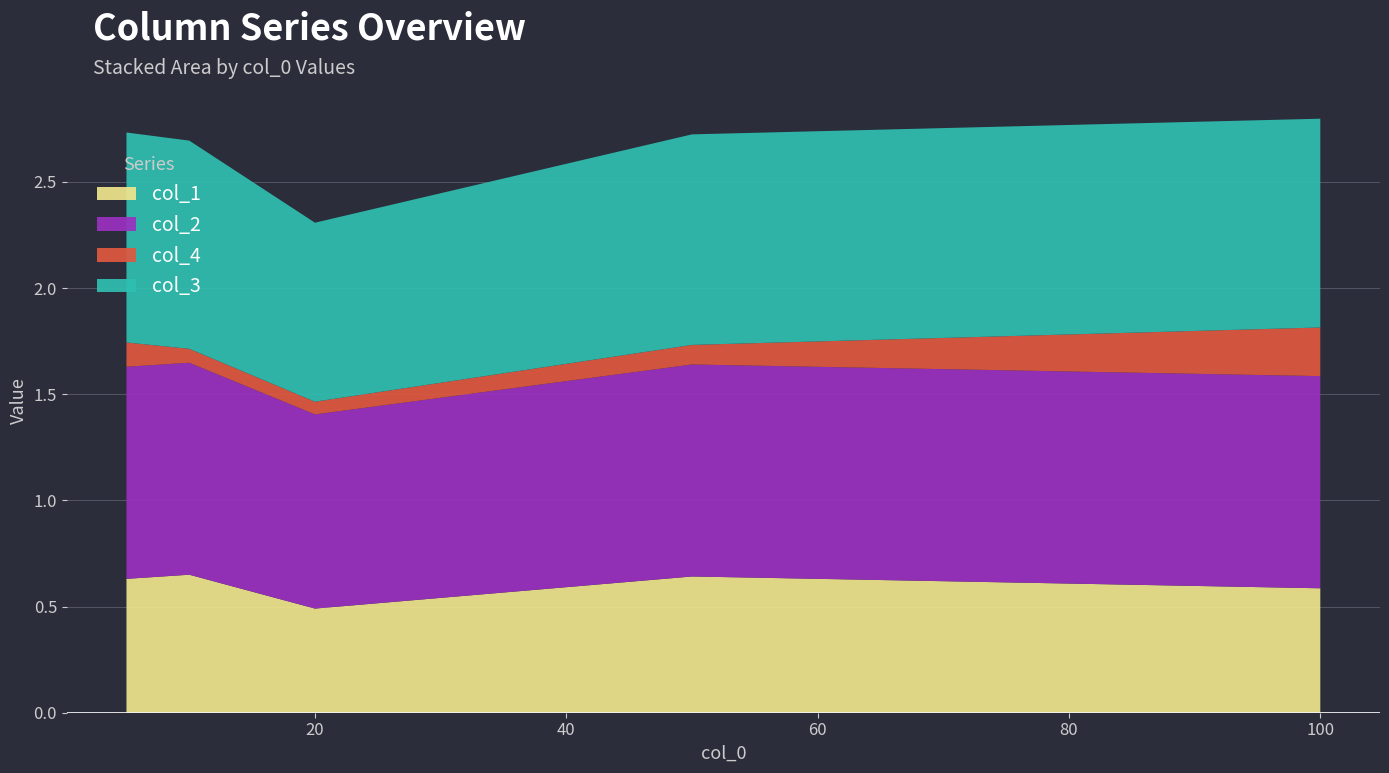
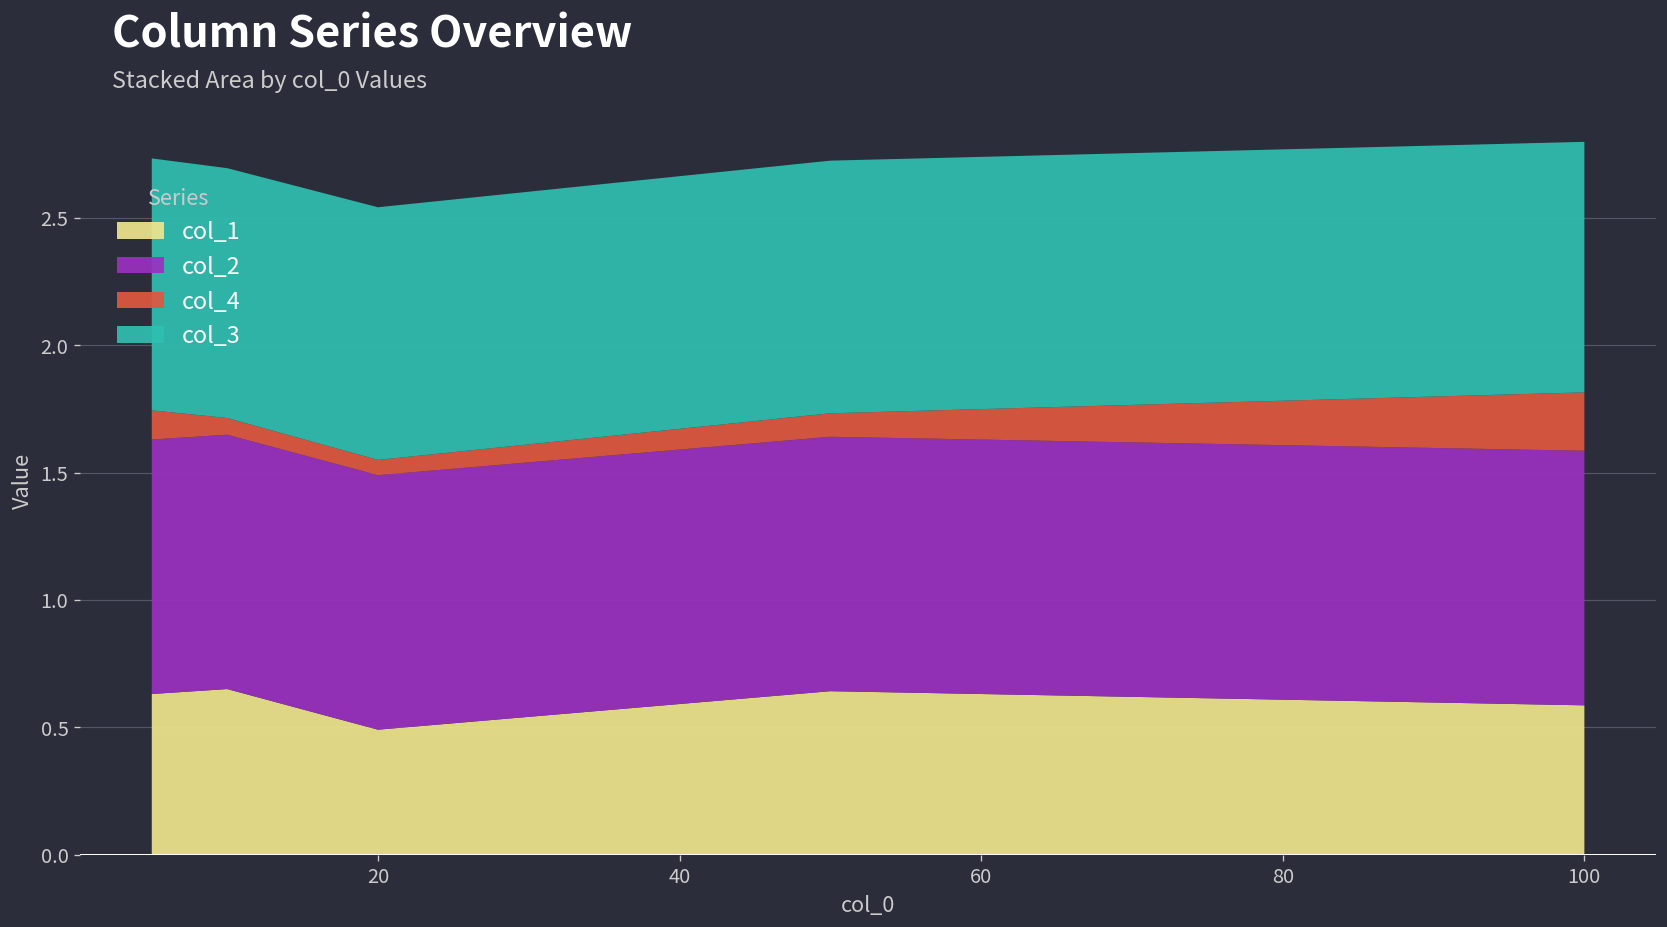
  {
    "col_1": {
      "20": 0.49,
      "100": 0.59
    },
    "col_2": {
-     "20": 0.91,
+     "20": 1.00,
      "100": 1.00
    },
    "col_4": {
      "20": 0.06,
      "100": 0.23
    },
    "col_3": {
-     "20": 0.84,
+     "20": 0.99,
      "100": 0.98
    }
  }
